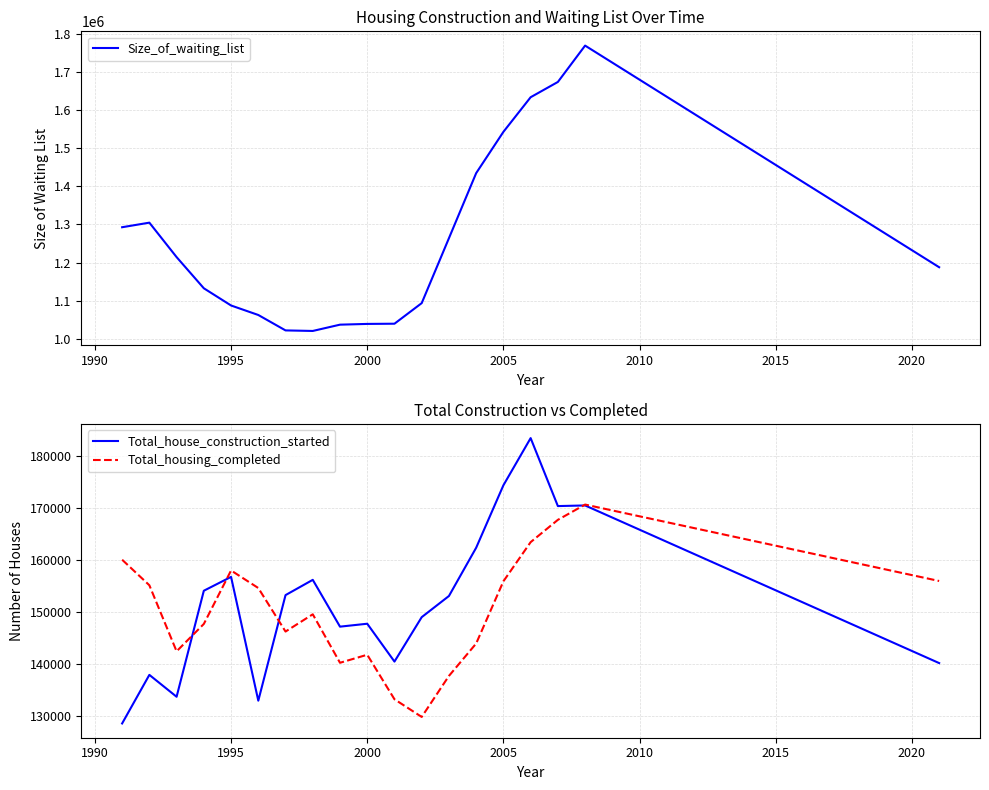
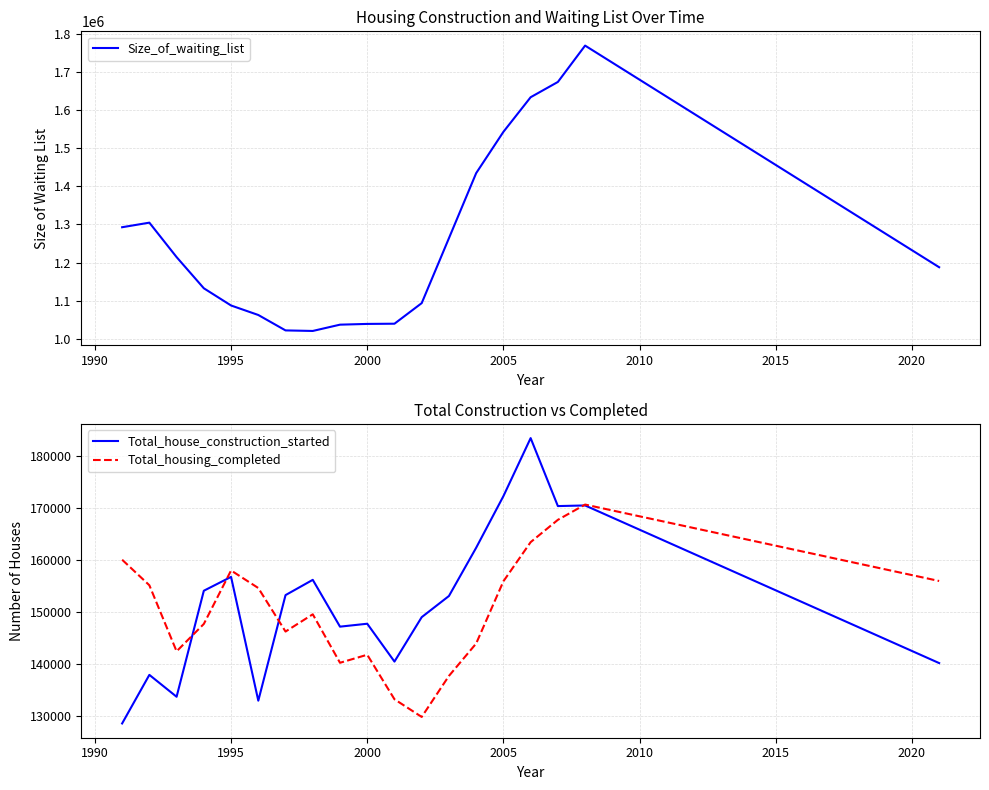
  {
    "Housing Construction and Waiting List Over Time": {
      "1995": 1090000,
      "2000": 1040000,
      "2005": 1540000
    },
    "Total Construction vs Completed": {
      "Total_house_construction_started": {
        "1995": 157000,
        "2000": 148000,
-       "2005": 174000
+       "2005": 172000
      },
      "Total_housing_completed": {
        "1995": 158000,
        "2000": 142000,
        "2005": 156000
      }
    }
  }
